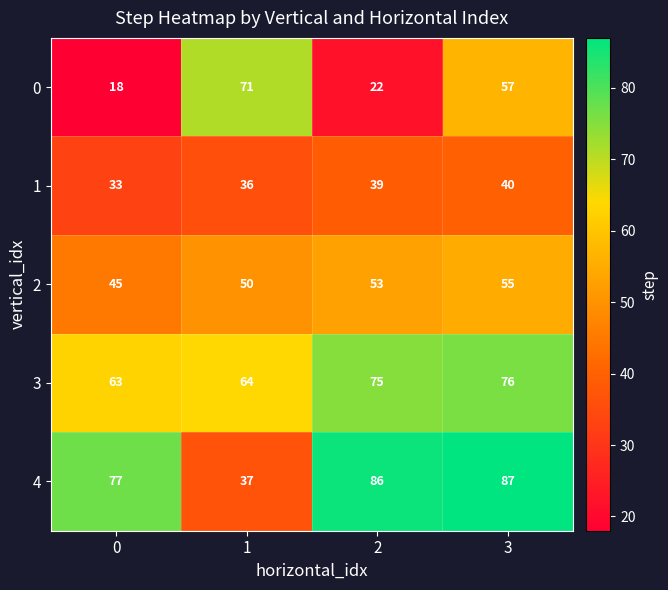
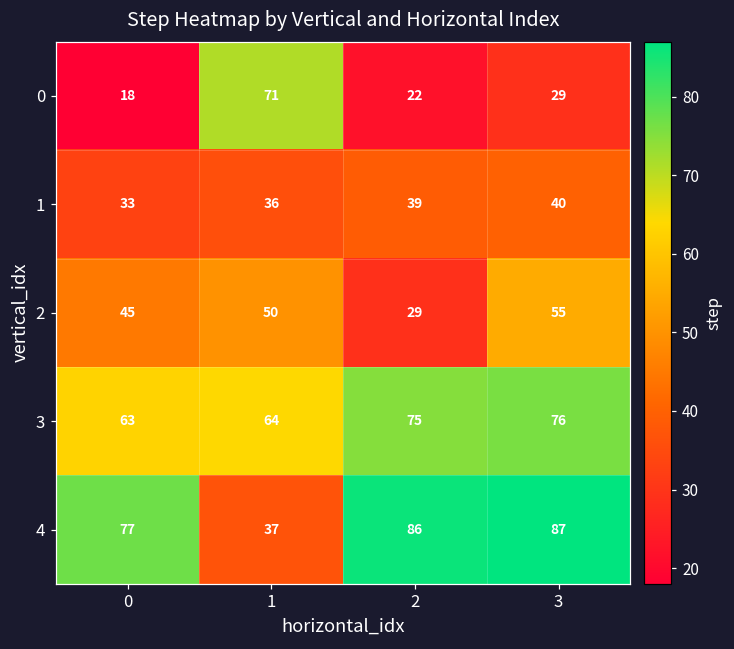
  {
    "0": {
      "0": 18,
      "1": 71,
      "2": 22,
-     "3": 57
+     "3": 29
    },
    "1": {
      "0": 33,
      "1": 36,
      "2": 39,
      "3": 40
    },
    "2": {
      "0": 45,
      "1": 50,
-     "2": 53,
+     "2": 29,
      "3": 55
    },
    "3": {
      "0": 63,
      "1": 64,
      "2": 75,
      "3": 76
    },
    "4": {
      "0": 77,
      "1": 37,
      "2": 86,
      "3": 87
    }
  }
